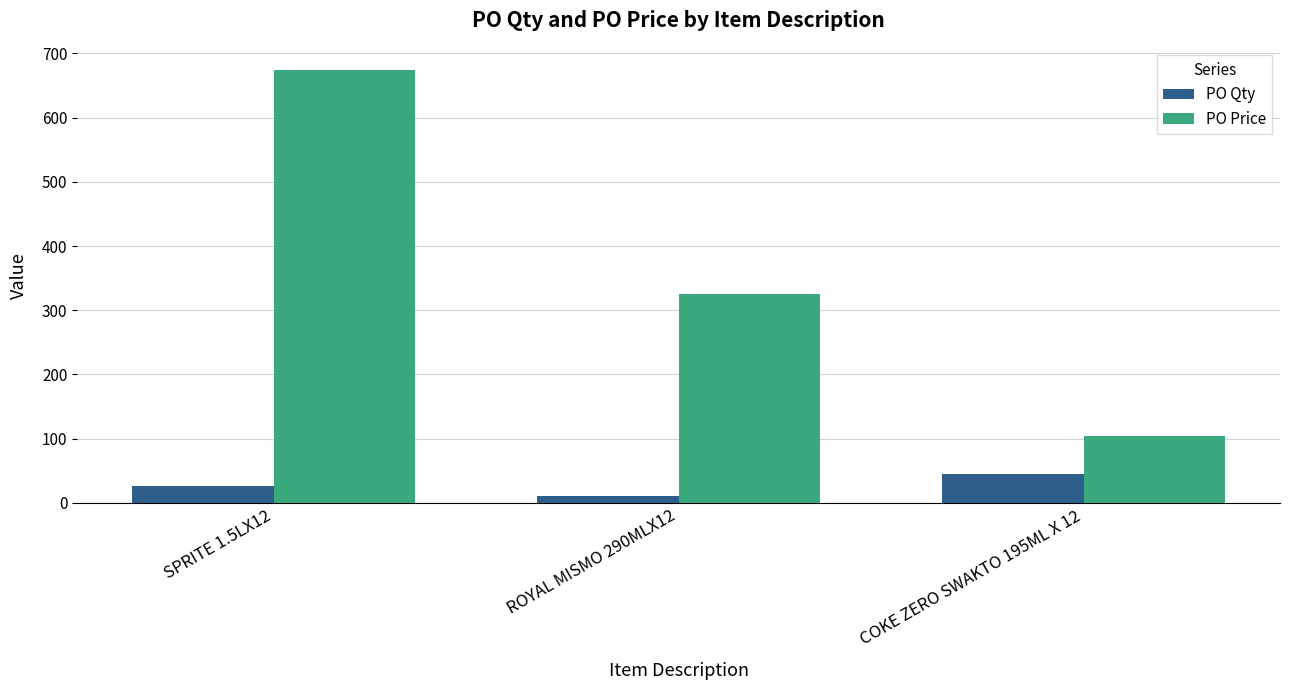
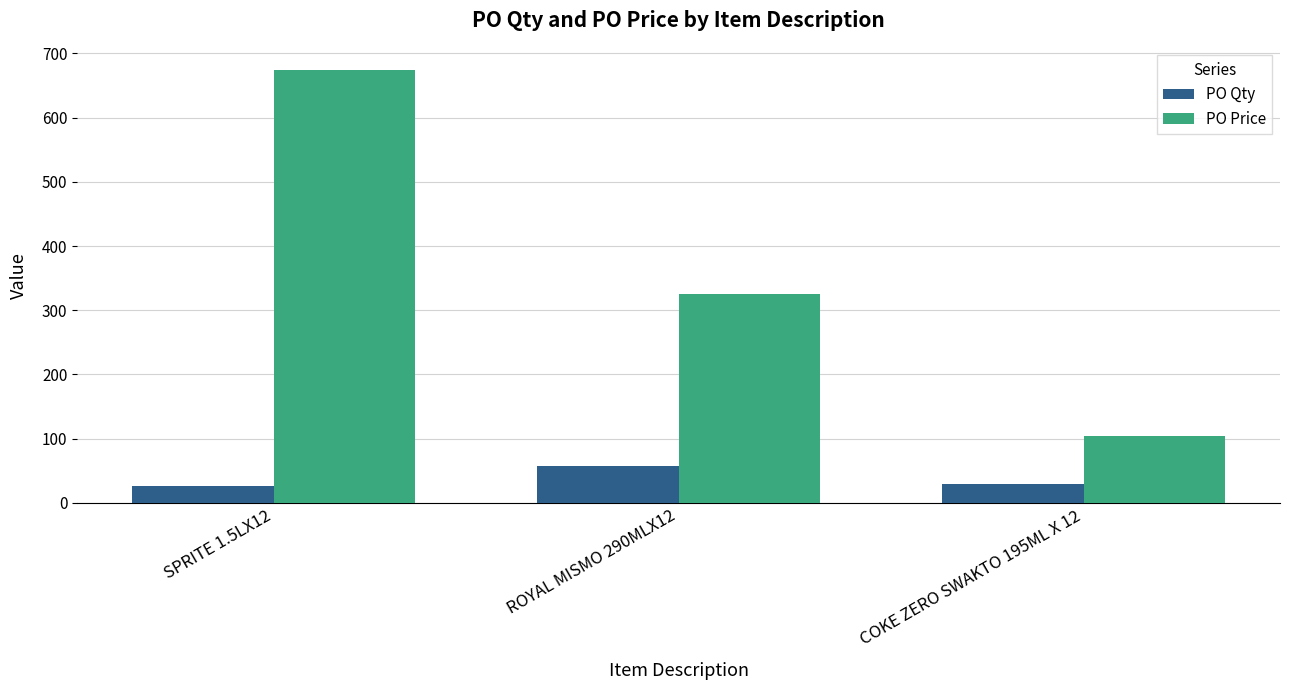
  {
    "PO Qty": {
      "SPRITE 1.5LX12": 30,
-     "ROYAL MISMO 290MLX12": 10,
-     "COKE ZERO SWAKTO 195ML X 12": 50
+     "ROYAL MISMO 290MLX12": 60,
+     "COKE ZERO SWAKTO 195ML X 12": 30
    },
    "PO Price": {
      "SPRITE 1.5LX12": 680,
      "ROYAL MISMO 290MLX12": 330,
      "COKE ZERO SWAKTO 195ML X 12": 100
    }
  }
